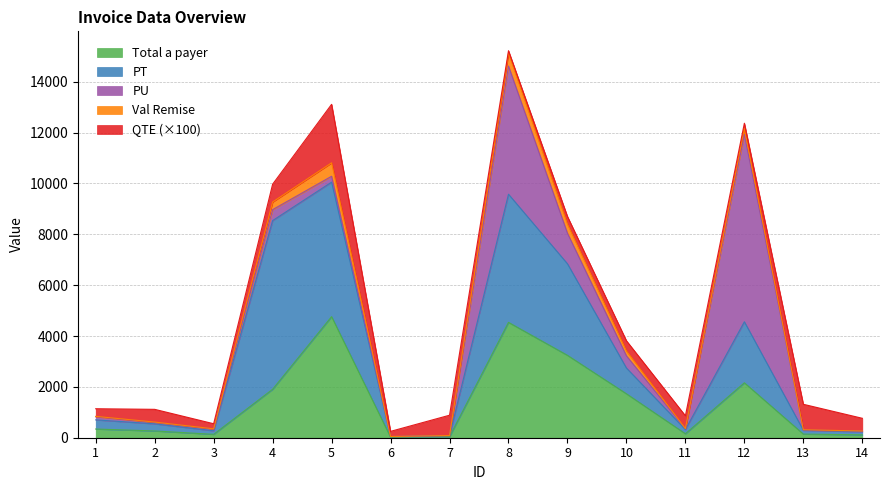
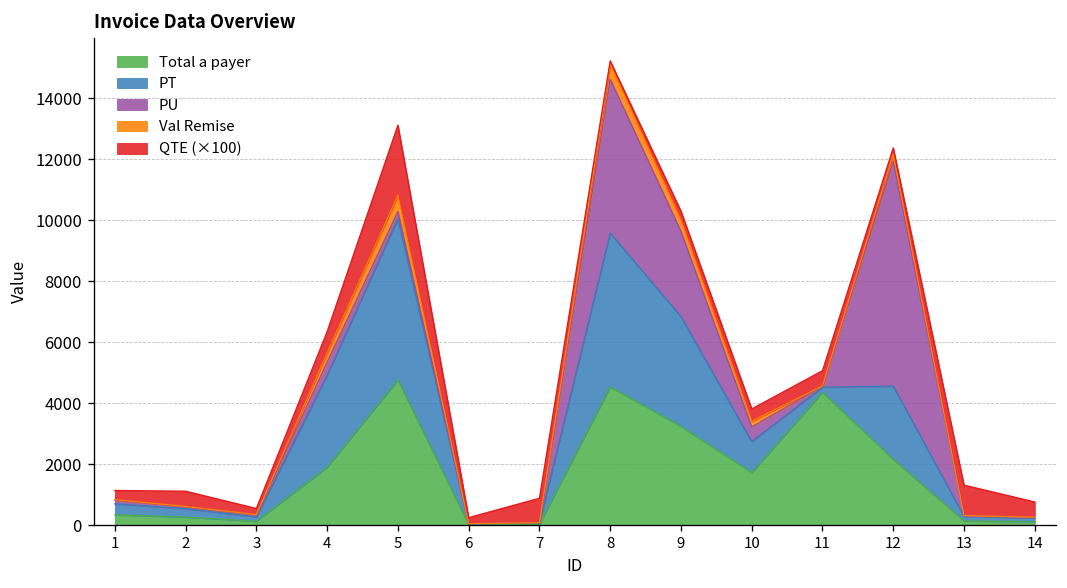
  {
    "Total a payer": {
      "1": 300,
      "2": 300,
      "3": 100,
      "4": 1900,
      "5": 4800,
      "8": 4500,
      "9": 3200,
      "10": 1700,
-     "11": 200,
+     "11": 4400,
      "12": 2200,
      "13": 100,
      "14": 100
    },
    "PT": {
      "1": 400,
-     "4": 6600,
+     "4": 3000,
      "5": 5300,
      "8": 5000,
      "9": 3600,
      "10": 1000,
      "12": 2400
    },
    "PU": {
      "4": 400,
      "5": 200,
      "8": 5000,
-     "9": 1200,
+     "9": 2800,
      "10": 500,
      "12": 7400
    },
    "Val Remise": {
      "4": 300,
      "5": 500,
      "9": 400,
      "10": 200,
      "12": 200
    },
    "QTE (×100)": {
      "1": 300,
      "2": 500,
      "3": 200,
      "4": 700,
      "5": 2300,
      "6": 200,
      "7": 800,
      "9": 300,
      "10": 400,
      "11": 500,
      "12": 200,
      "13": 1000,
      "14": 500
    }
  }
